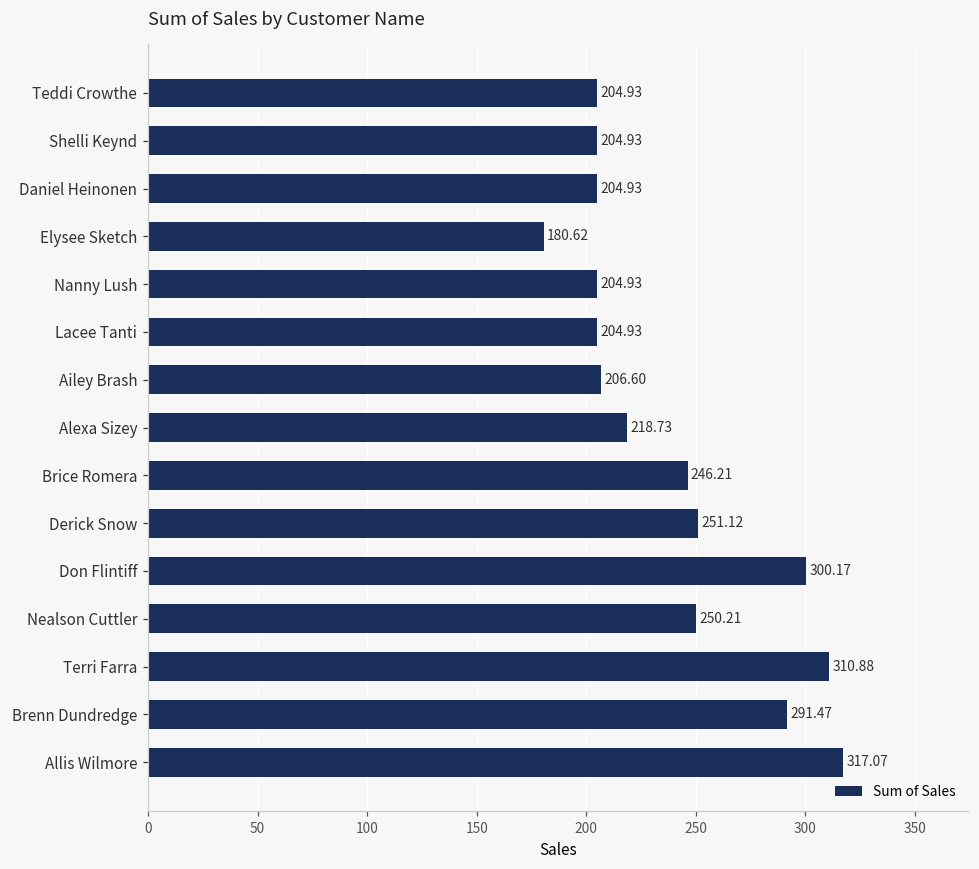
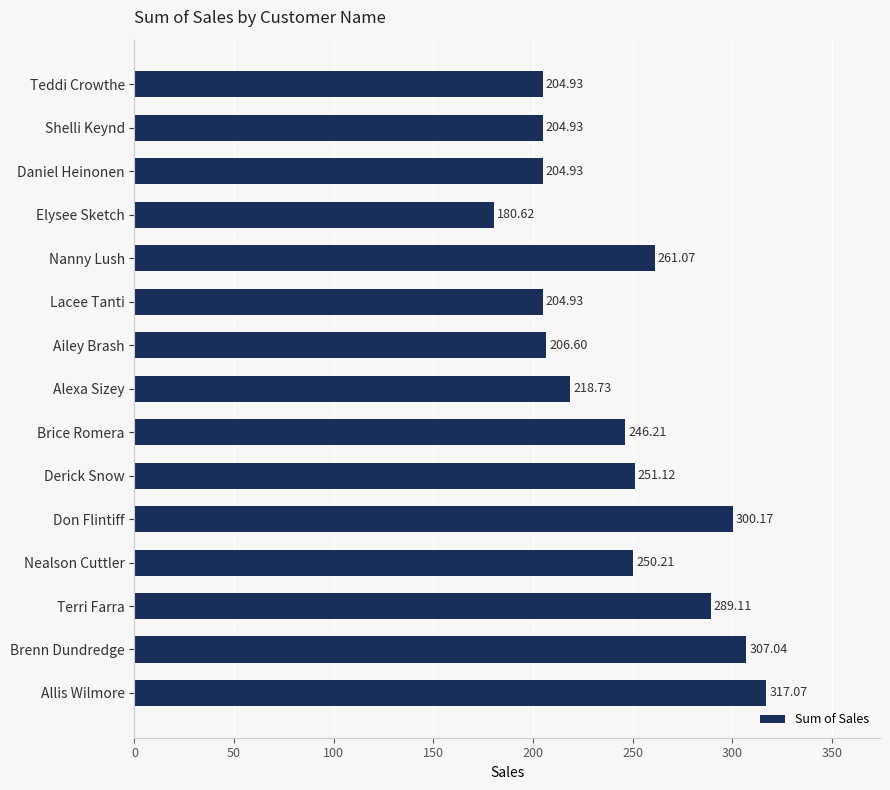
  {
    "Teddi Crowthe": 204.93,
    "Shelli Keynd": 204.93,
    "Daniel Heinonen": 204.93,
    "Elysee Sketch": 180.62,
-   "Nanny Lush": 204.93,
+   "Nanny Lush": 261.07,
    "Lacee Tanti": 204.93,
    "Ailey Brash": 206.60,
    "Alexa Sizey": 218.73,
    "Brice Romera": 246.21,
    "Derick Snow": 251.12,
    "Don Flintiff": 300.17,
    "Nealson Cuttler": 250.21,
-   "Terri Farra": 310.88,
-   "Brenn Dundredge": 291.47,
+   "Terri Farra": 289.11,
+   "Brenn Dundredge": 307.04,
    "Allis Wilmore": 317.07
  }
